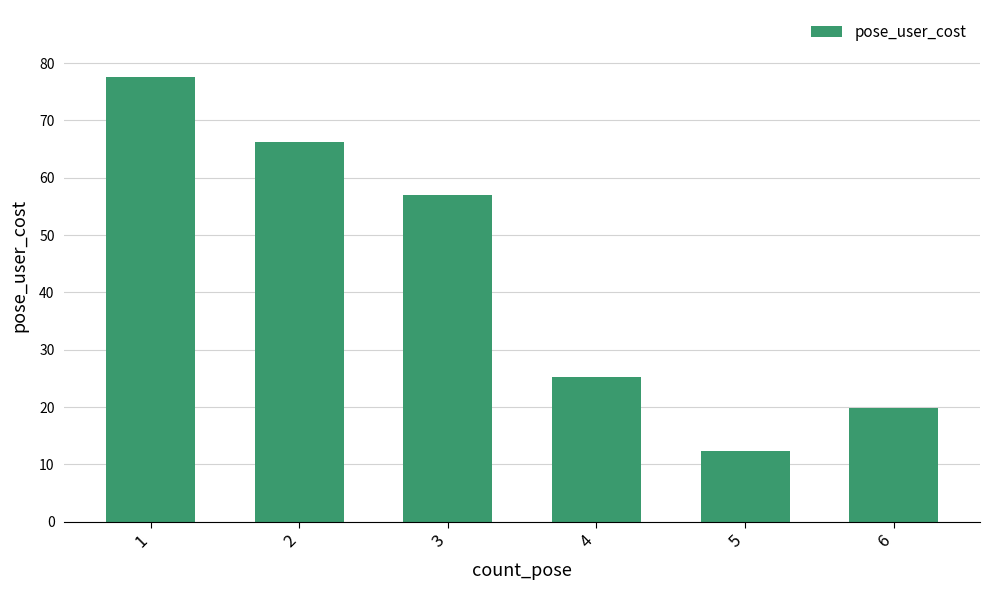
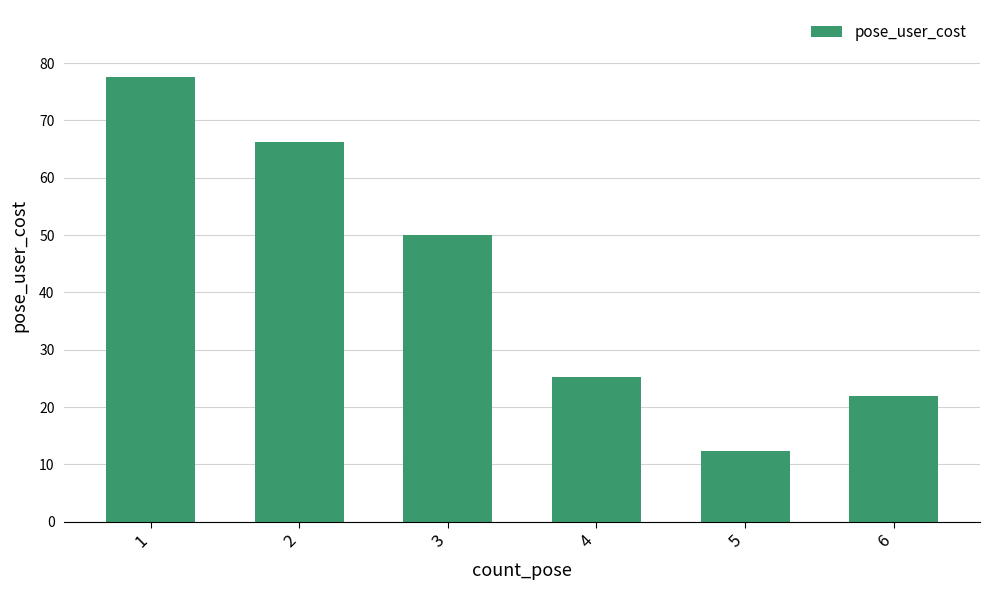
  {
    "1": 78,
    "2": 66,
-   "3": 57,
+   "3": 50,
    "4": 25,
    "5": 12,
-   "6": 20
+   "6": 22
  }
